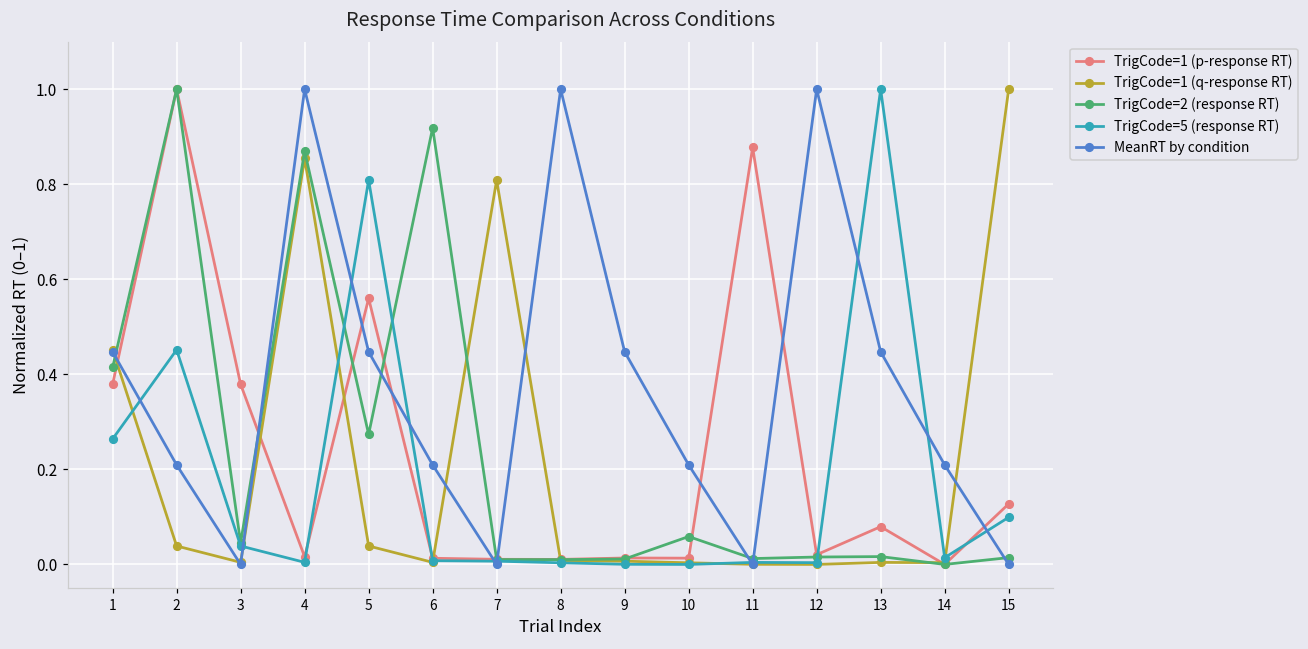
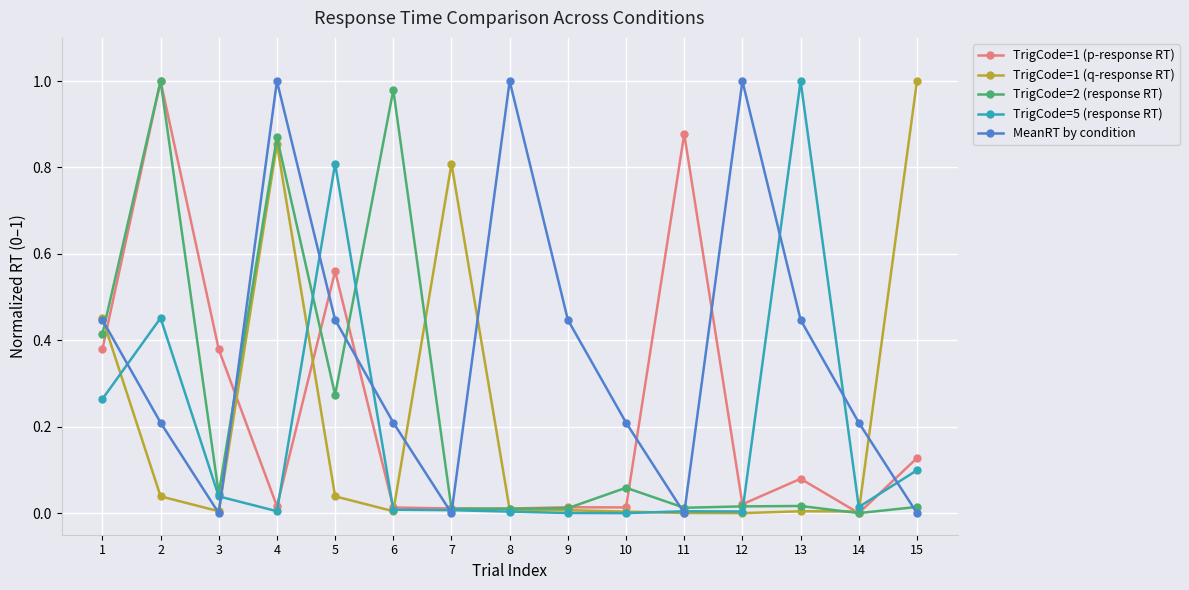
  {
    "TrigCode=1 (p-response RT)": {
      "1": 0.38,
      "3": 0.38,
      "4": 0.02,
      "5": 0.56,
      "10": 0.01,
      "11": 0.88,
      "13": 0.08,
      "15": 0.13
    },
    "TrigCode=1 (q-response RT)": {
      "2": 0.04,
      "4": 0.85,
      "5": 0.04,
      "7": 0.81,
      "13": 0.00,
      "15": 1.00
    },
    "TrigCode=2 (response RT)": {
      "1": 0.41,
      "3": 0.05,
      "4": 0.87,
      "5": 0.27,
-     "6": 0.92,
+     "6": 0.98,
      "10": 0.06,
      "11": 0.01,
      "13": 0.02,
      "15": 0.01
    }
  }
